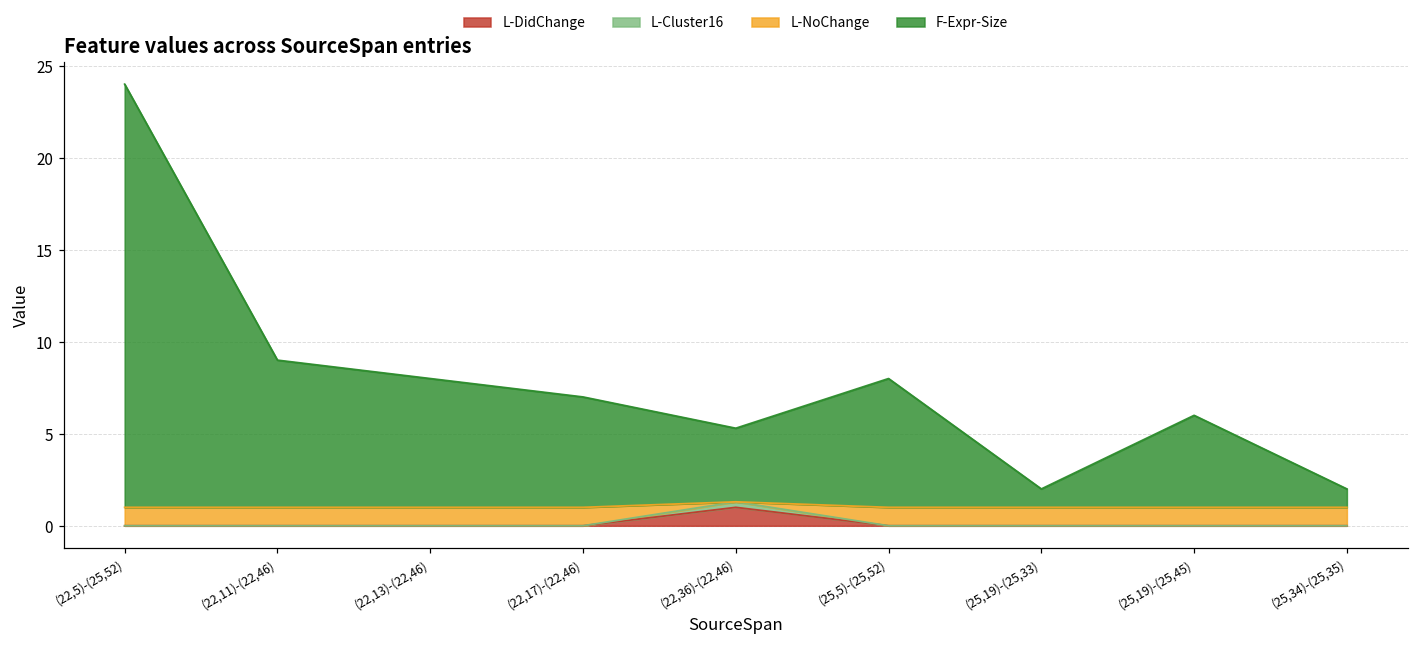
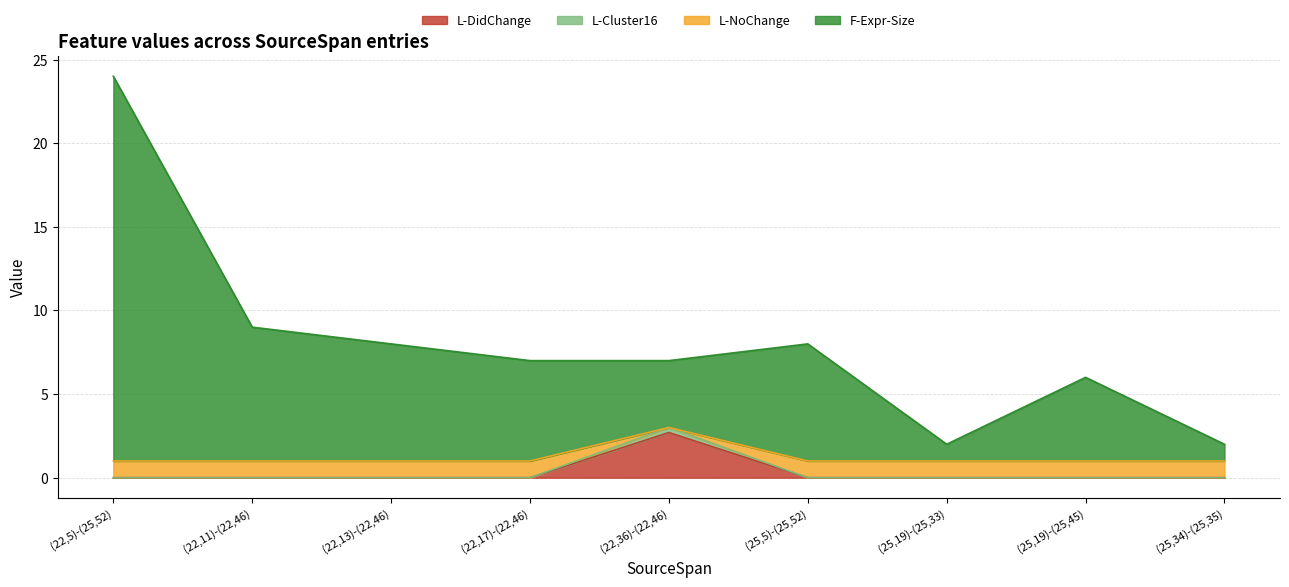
  {
    "L-DidChange": {
-     "(22,36)-(22,46)": 1.0
+     "(22,36)-(22,46)": 2.7
    },
    "L-NoChange": {
      "(22,5)-(25,52)": 1.0,
      "(22,11)-(22,46)": 1.0,
      "(22,13)-(22,46)": 1.0,
      "(22,17)-(22,46)": 1.0,
      "(25,5)-(25,52)": 1.0,
      "(25,19)-(25,33)": 1.0,
      "(25,19)-(25,45)": 1.0,
      "(25,34)-(25,35)": 1.0
    },
    "F-Expr-Size": {
      "(22,5)-(25,52)": 23.0,
      "(22,11)-(22,46)": 8.0,
      "(22,13)-(22,46)": 7.0,
      "(22,17)-(22,46)": 6.0,
      "(22,36)-(22,46)": 4.0,
      "(25,5)-(25,52)": 7.0,
      "(25,19)-(25,33)": 1.0,
      "(25,19)-(25,45)": 5.0,
      "(25,34)-(25,35)": 1.0
    }
  }
